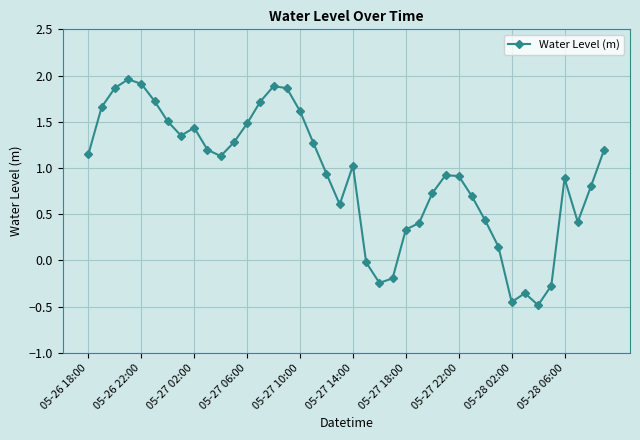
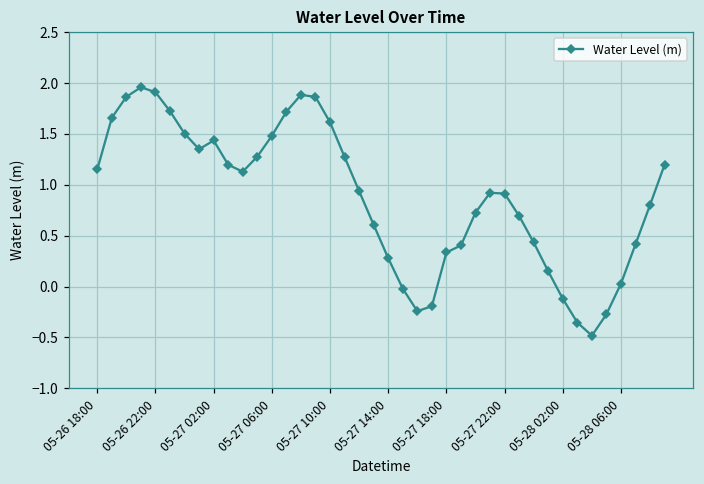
  {
    "05-26 18:00": 1.2,
    "05-26 22:00": 1.9,
    "05-27 02:00": 1.4,
    "05-27 06:00": 1.5,
    "05-27 10:00": 1.6,
-   "05-27 14:00": 1.0,
+   "05-27 14:00": 0.3,
    "05-27 18:00": 0.3,
    "05-27 22:00": 0.9,
-   "05-28 02:00": -0.4,
-   "05-28 06:00": 0.9
+   "05-28 02:00": -0.1,
+   "05-28 06:00": 0.0
  }
